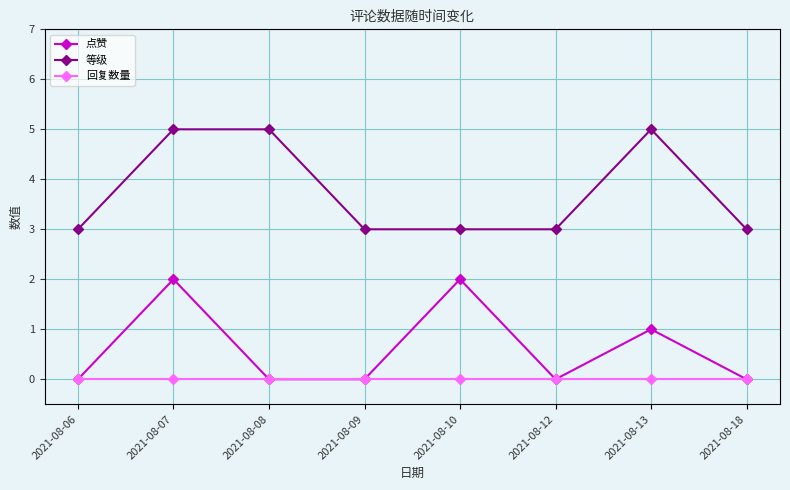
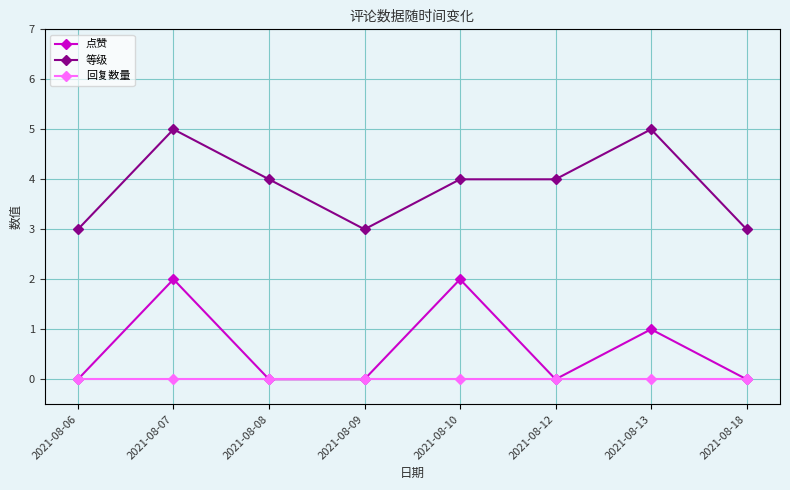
  {
    "点赞": {
      "2021-08-07": 2,
      "2021-08-10": 2,
      "2021-08-13": 1
    },
    "等级": {
      "2021-08-06": 3,
      "2021-08-07": 5,
-     "2021-08-08": 5,
+     "2021-08-08": 4,
      "2021-08-09": 3,
-     "2021-08-10": 3,
-     "2021-08-12": 3,
+     "2021-08-10": 4,
+     "2021-08-12": 4,
      "2021-08-13": 5,
      "2021-08-18": 3
    },
    "回复数量": {
      "2021-08-07": 0,
      "2021-08-10": 0,
      "2021-08-13": 0
    }
  }
